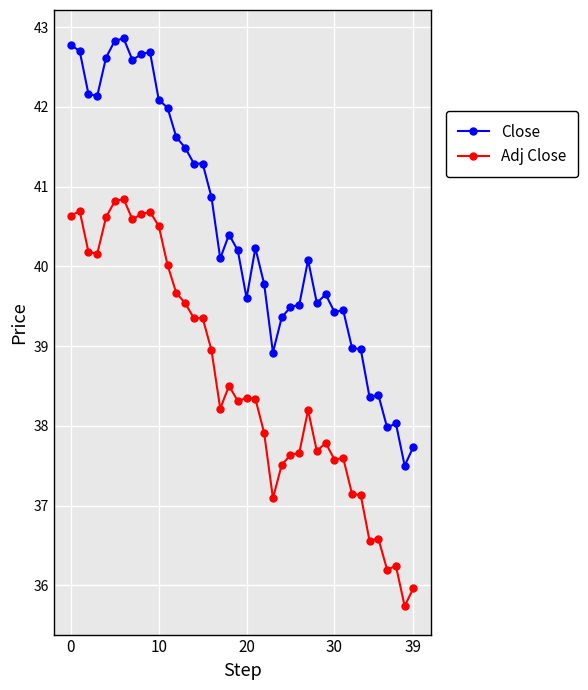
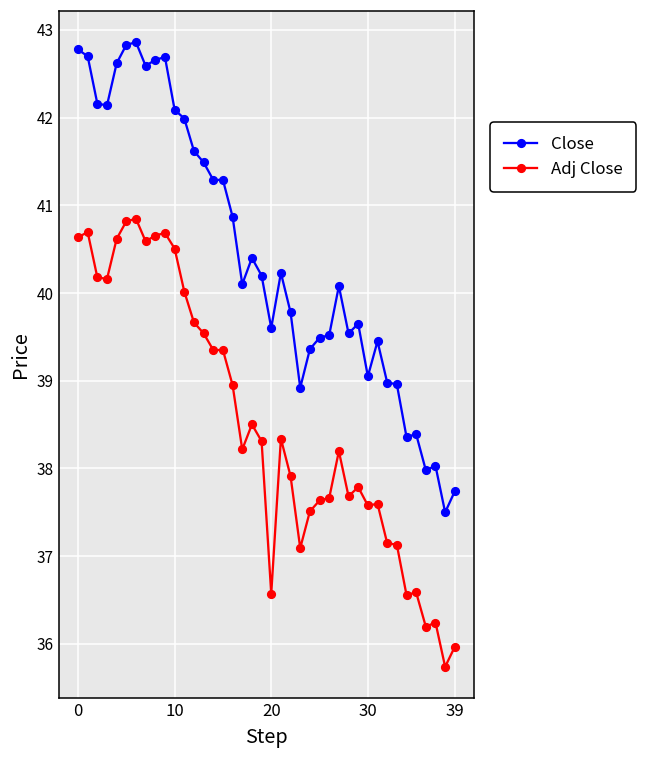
  {
    "Close": {
      "0": 42.8,
      "10": 42.1,
      "20": 39.6,
-     "30": 39.4,
+     "30": 39.1,
      "39": 37.7
    },
    "Adj Close": {
      "0": 40.6,
      "10": 40.5,
-     "20": 38.3,
+     "20": 36.6,
      "30": 37.6,
      "39": 36.0
    }
  }
